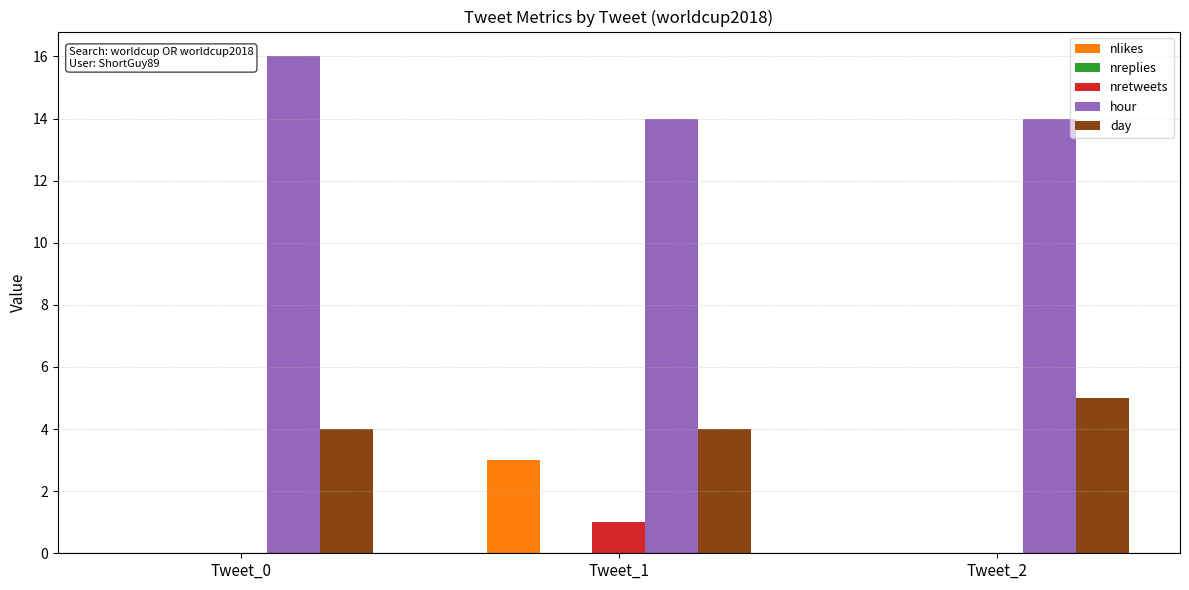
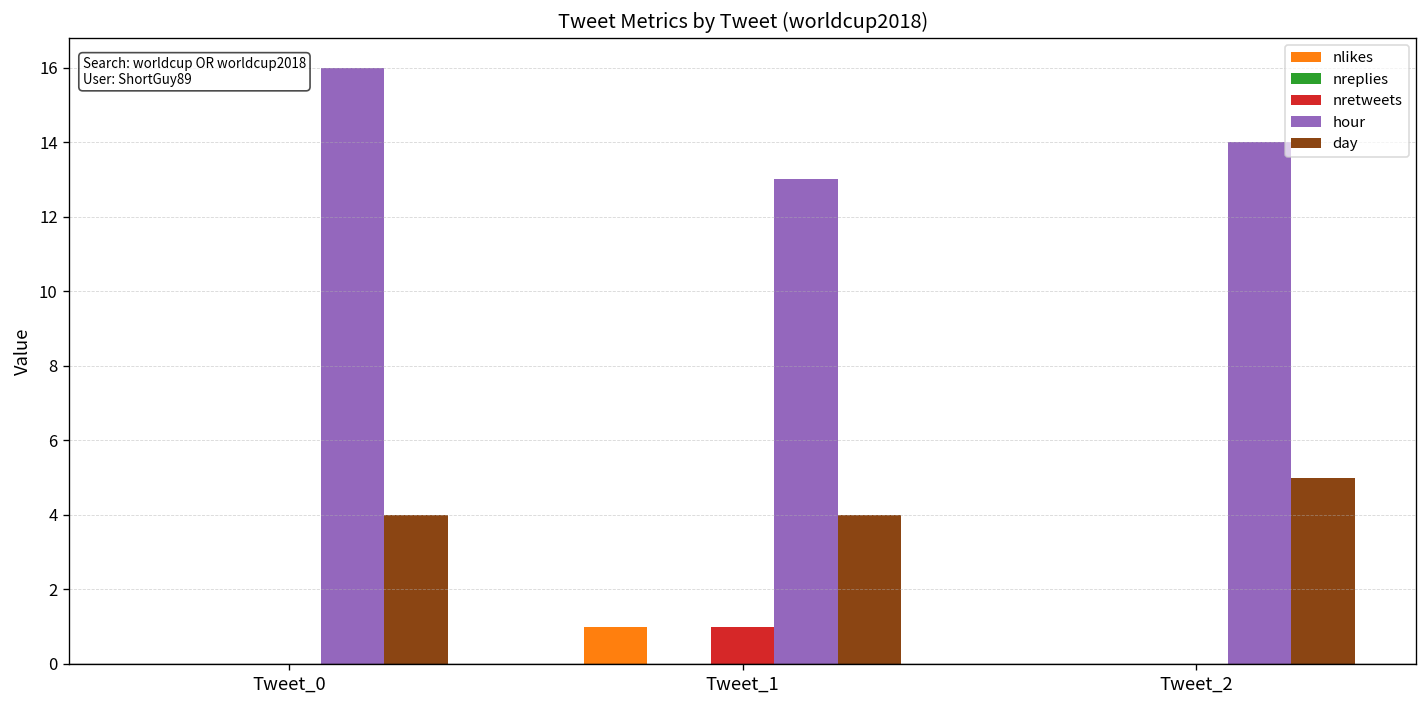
  {
    "nlikes": {
      "Tweet_0": 0,
-     "Tweet_1": 3,
+     "Tweet_1": 1,
      "Tweet_2": 0
    },
    "nreplies": {
      "Tweet_0": 0,
      "Tweet_1": 0,
      "Tweet_2": 0
    },
    "nretweets": {
      "Tweet_0": 0,
      "Tweet_1": 1,
      "Tweet_2": 0
    },
    "hour": {
      "Tweet_0": 16,
-     "Tweet_1": 14,
+     "Tweet_1": 13,
      "Tweet_2": 14
    },
    "day": {
      "Tweet_0": 4,
      "Tweet_1": 4,
      "Tweet_2": 5
    }
  }
